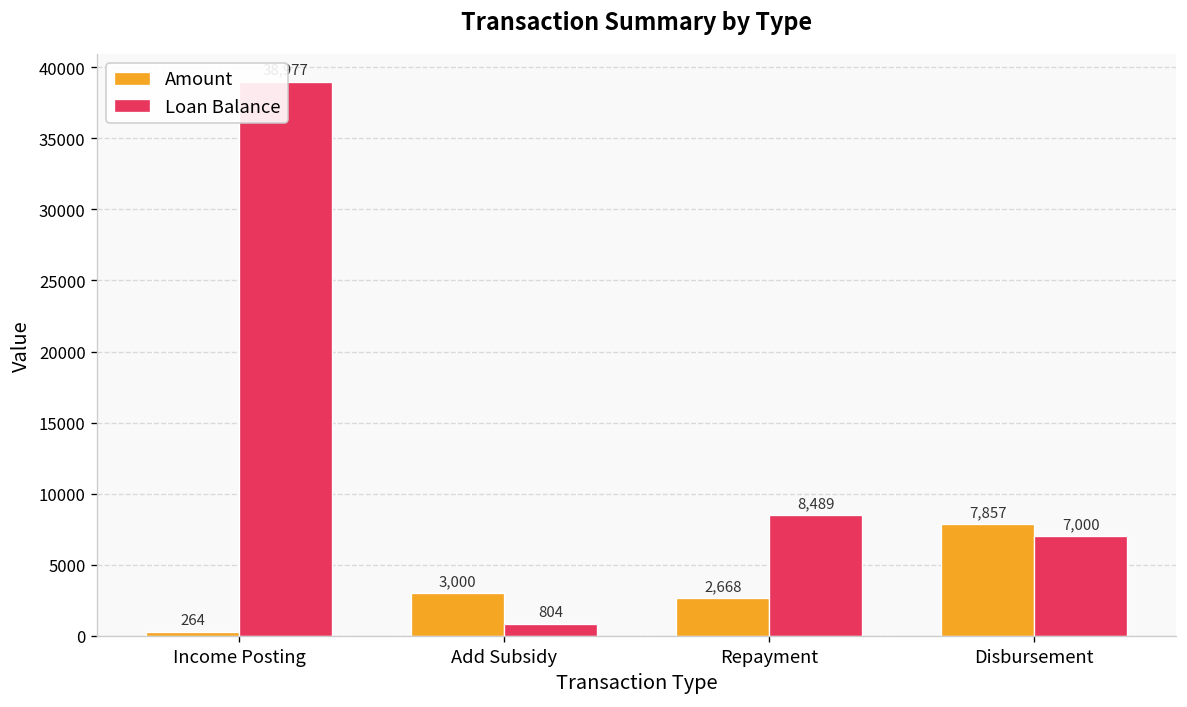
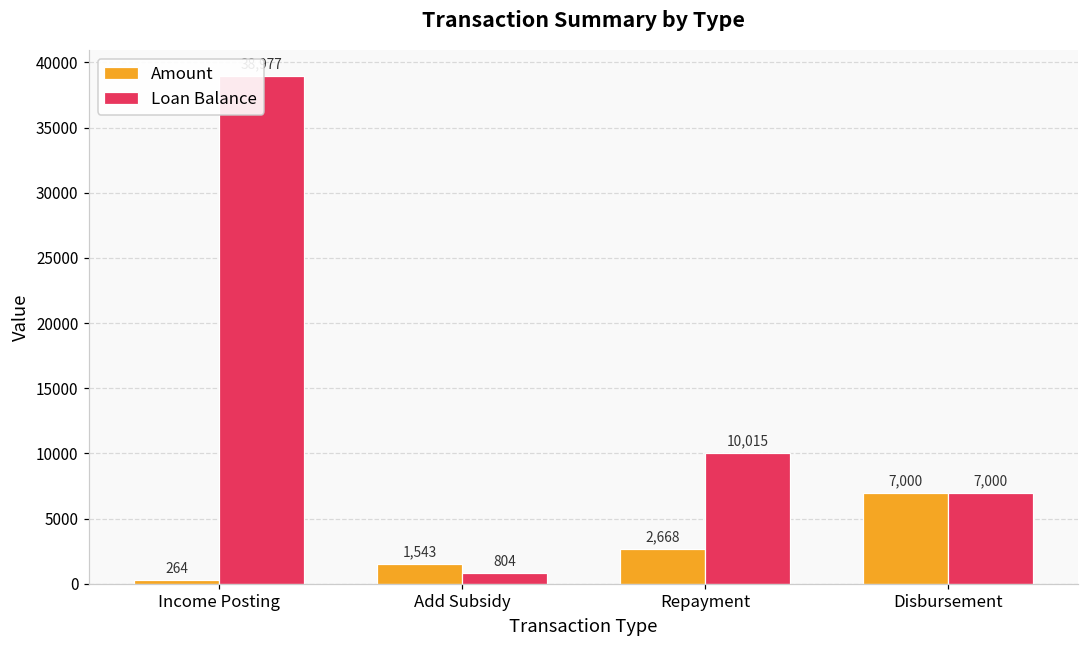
  {
    "Amount": {
      "Income Posting": "264",
-     "Add Subsidy": "3,000",
+     "Add Subsidy": "1,543",
      "Repayment": "2,668",
-     "Disbursement": "7,857"
+     "Disbursement": "7,000"
    },
    "Loan Balance": {
      "Add Subsidy": "804",
-     "Repayment": "8,489",
+     "Repayment": "10,015",
      "Disbursement": "7,000"
    }
  }
